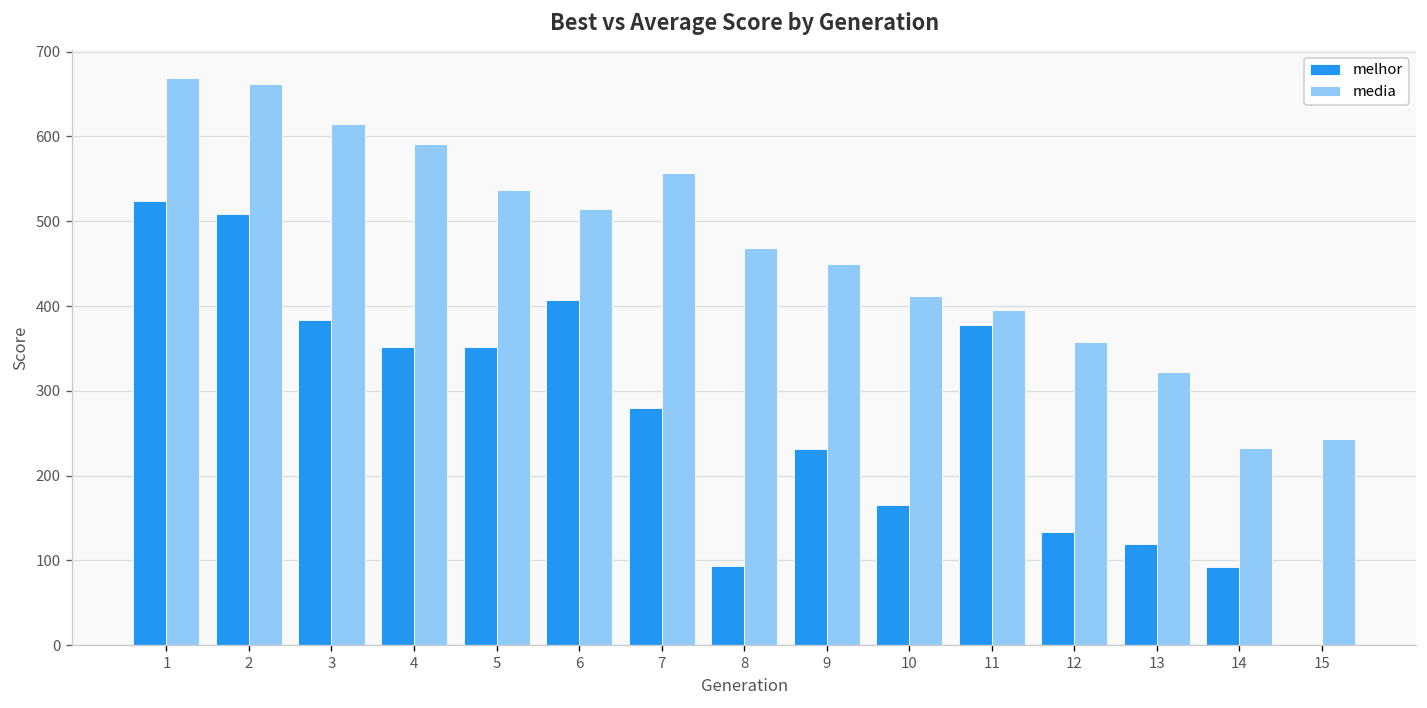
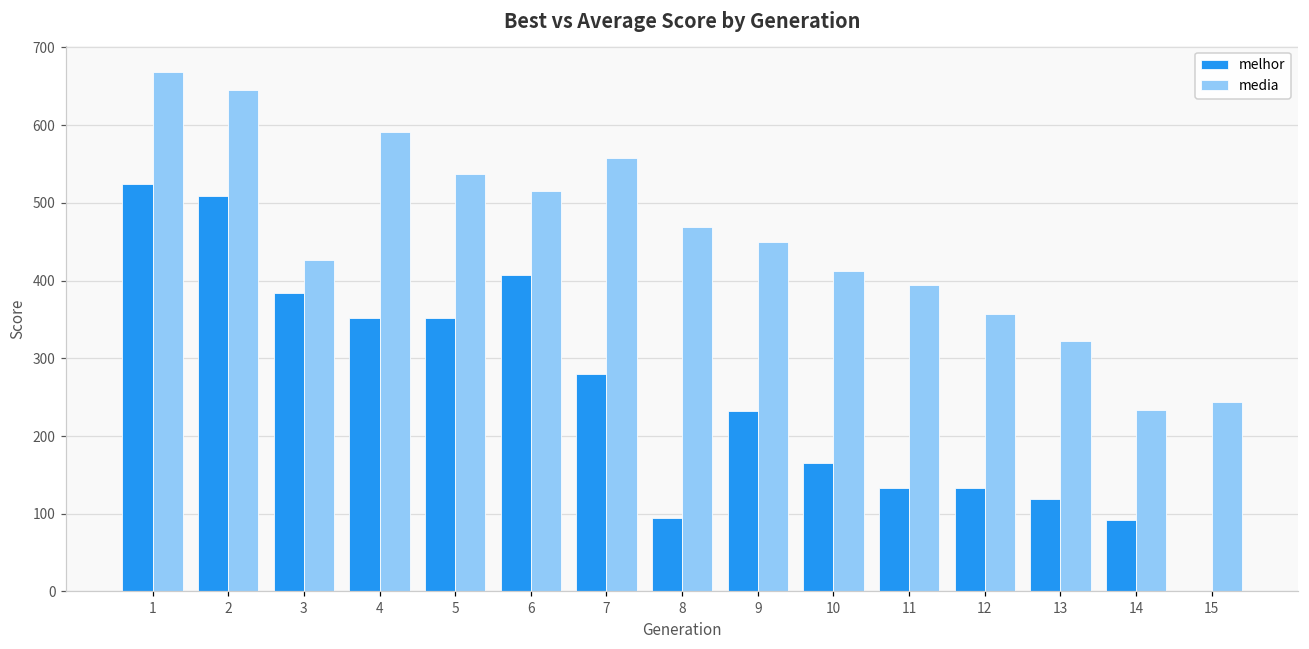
  {
    "melhor": {
      "1": 520,
      "2": 510,
      "3": 380,
      "4": 350,
      "5": 350,
      "6": 410,
      "7": 280,
      "8": 90,
      "9": 230,
      "10": 170,
-     "11": 380,
+     "11": 130,
      "12": 130,
      "13": 120,
      "14": 90,
      "15": 0
    },
    "media": {
      "1": 670,
-     "2": 660,
-     "3": 610,
+     "2": 650,
+     "3": 430,
      "4": 590,
      "5": 540,
      "6": 510,
      "7": 560,
      "8": 470,
      "9": 450,
      "10": 410,
      "11": 390,
      "12": 360,
      "13": 320,
      "14": 230,
      "15": 240
    }
  }
